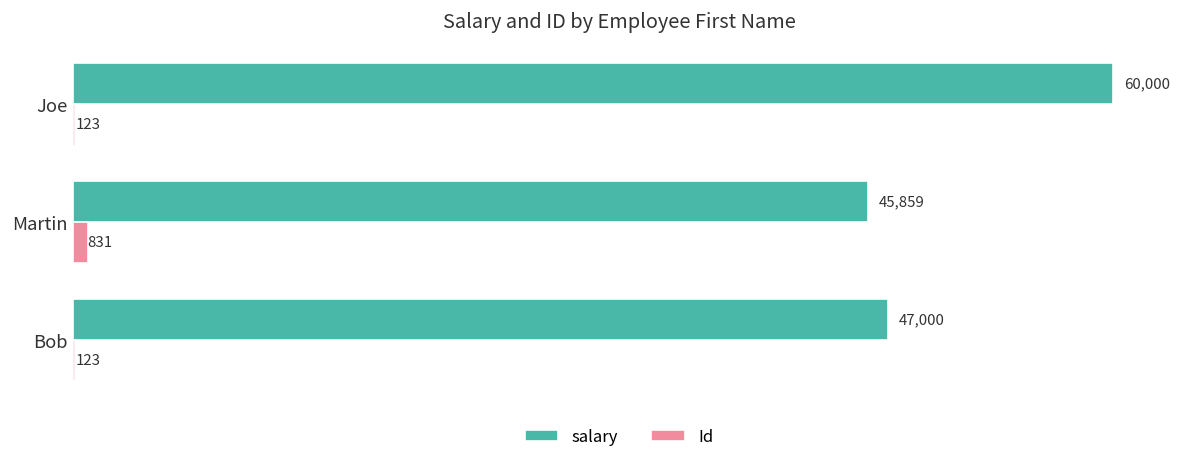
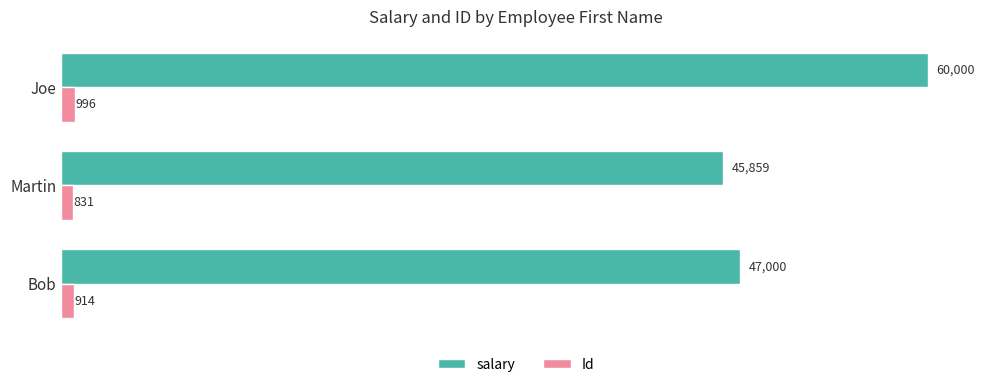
  {
    "salary": {
      "Joe": "60,000",
      "Martin": "45,859",
      "Bob": "47,000"
    },
    "Id": {
-     "Joe": "123",
+     "Joe": "996",
      "Martin": "831",
-     "Bob": "123"
+     "Bob": "914"
    }
  }
